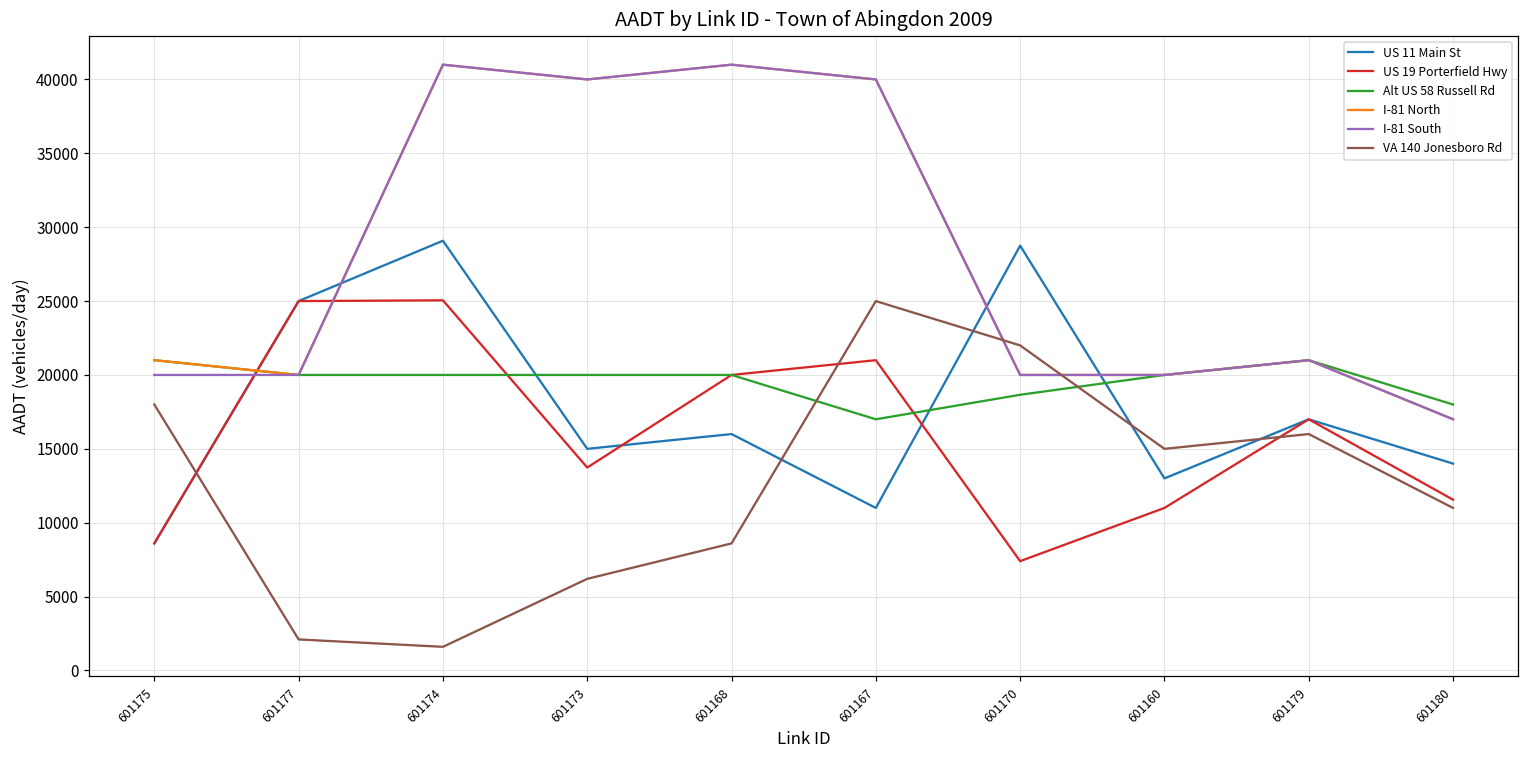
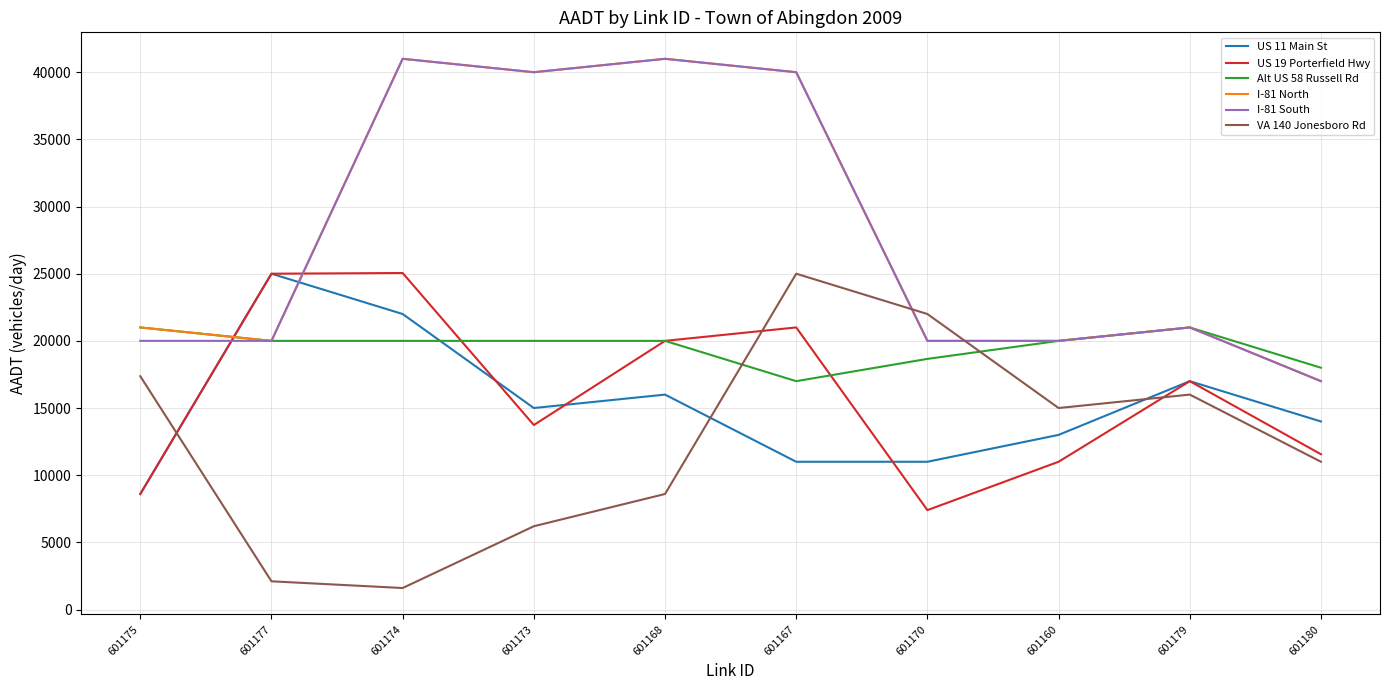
  {
    "US 11 Main St": {
-     "601174": 29100,
+     "601174": 22000,
      "601173": 15000,
      "601168": 16000,
      "601167": 11000,
-     "601170": 28800,
+     "601170": 11000,
      "601160": 13000,
      "601180": 14000
    },
    "US 19 Porterfield Hwy": {
      "601174": 25100,
      "601173": 13700,
      "601167": 21000,
      "601170": 7400,
      "601160": 11000,
      "601180": 11600
    },
    "Alt US 58 Russell Rd": {
      "601174": 20000,
      "601173": 20000,
      "601167": 17000,
      "601170": 18700,
      "601180": 18000
    },
    "I-81 South": {
      "601175": 20000
    },
    "VA 140 Jonesboro Rd": {
-     "601175": 18000,
+     "601175": 17400,
      "601177": 2100,
      "601174": 1600,
      "601173": 6200,
      "601168": 8600,
      "601167": 25000,
      "601170": 22000,
      "601160": 15000,
      "601179": 16000,
      "601180": 11000
    }
  }
